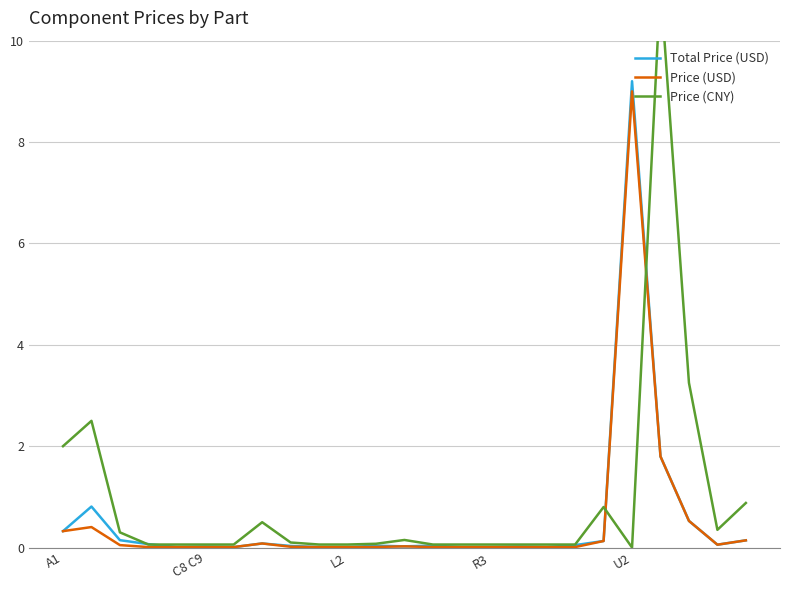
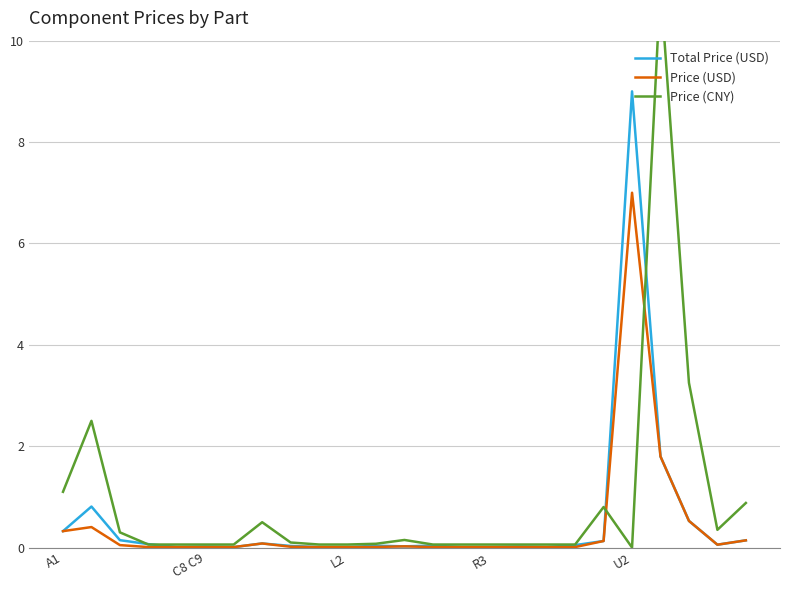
  {
    "Total Price (USD)": {
-     "U2": 9.2
+     "U2": 9.0
    },
    "Price (USD)": {
-     "U2": 9
+     "U2": 7
    },
    "Price (CNY)": {
-     "A1": 2.0,
+     "A1": 1.1,
      "L2": 0.1,
      "R3": 0.1,
      "U2": 0.0
    }
  }
